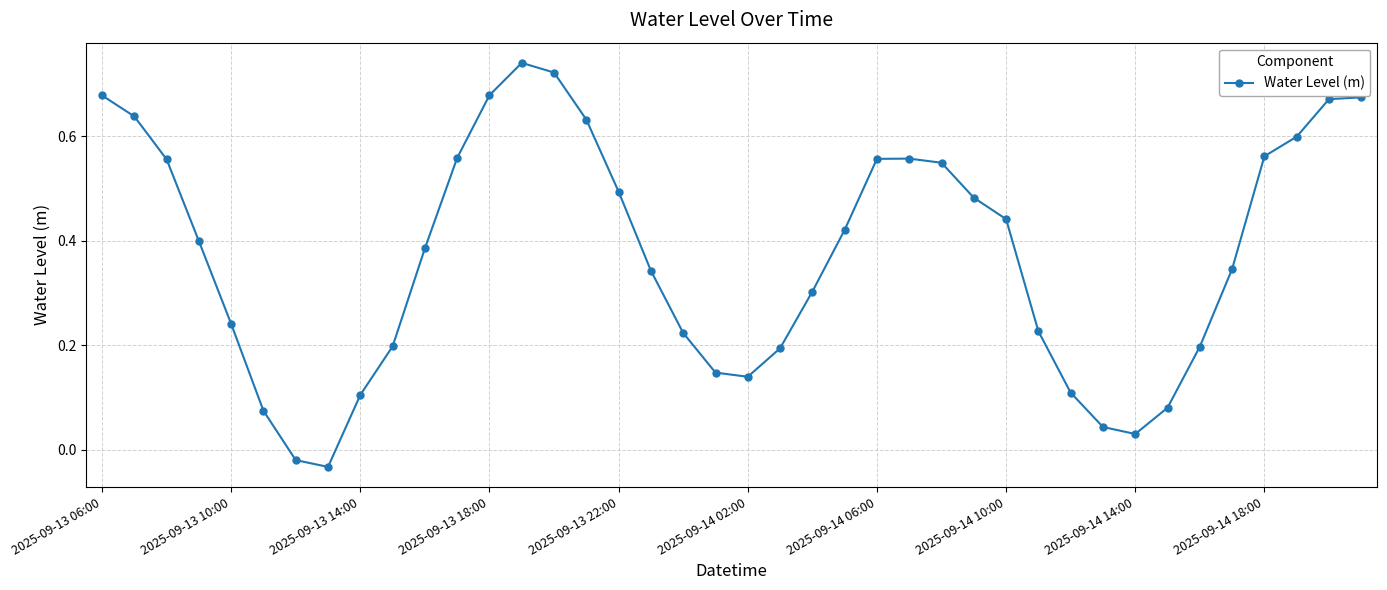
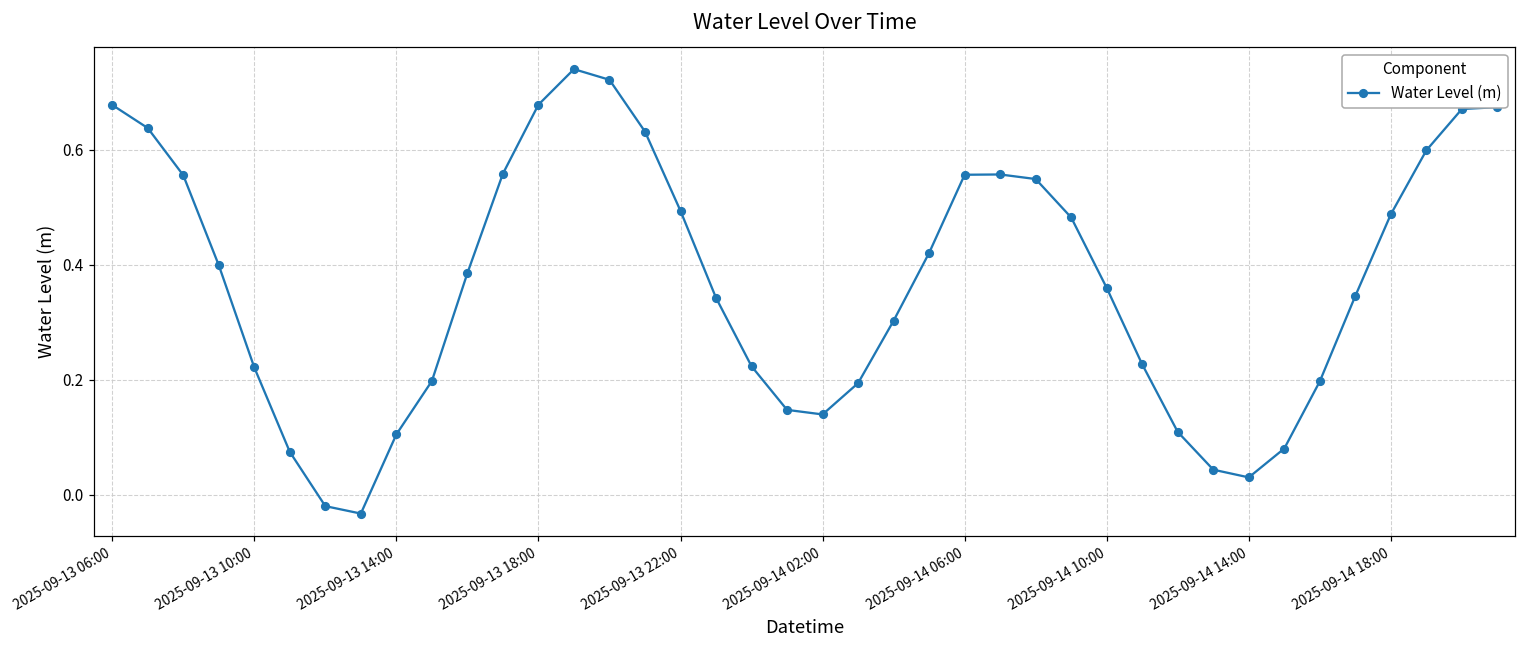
  {
    "2025-09-13 06:00": 0.68,
-   "2025-09-13 10:00": 0.24,
+   "2025-09-13 10:00": 0.22,
    "2025-09-13 14:00": 0.10,
    "2025-09-13 18:00": 0.68,
    "2025-09-13 22:00": 0.49,
    "2025-09-14 02:00": 0.14,
    "2025-09-14 06:00": 0.56,
-   "2025-09-14 10:00": 0.44,
+   "2025-09-14 10:00": 0.36,
    "2025-09-14 14:00": 0.03,
-   "2025-09-14 18:00": 0.56
+   "2025-09-14 18:00": 0.49
  }
